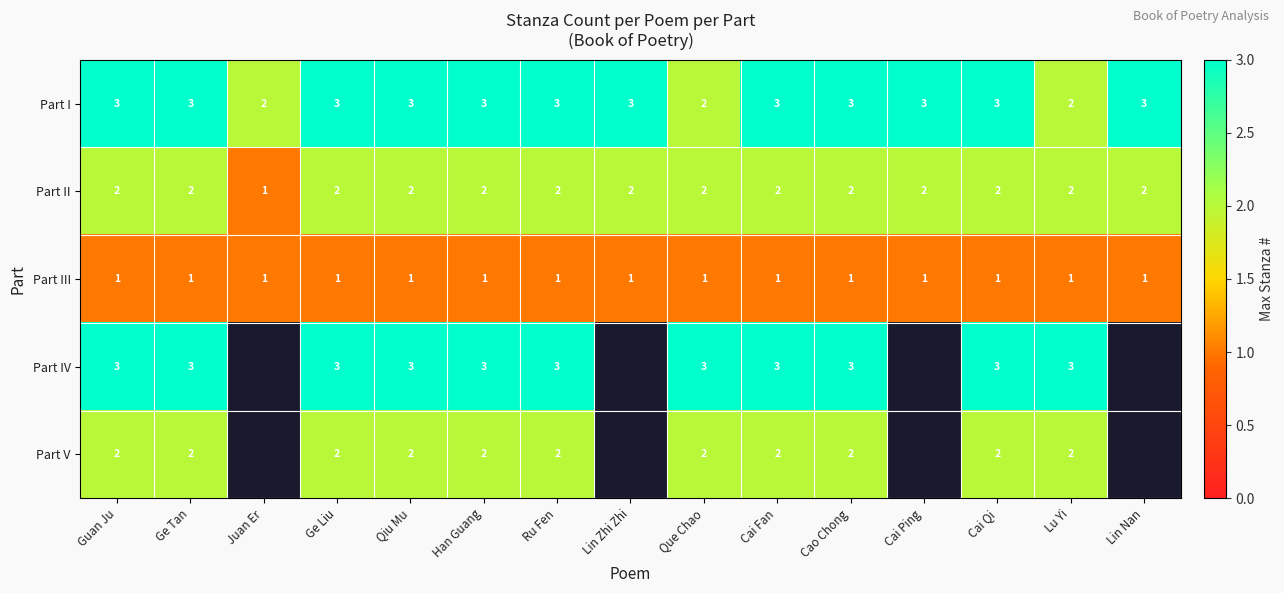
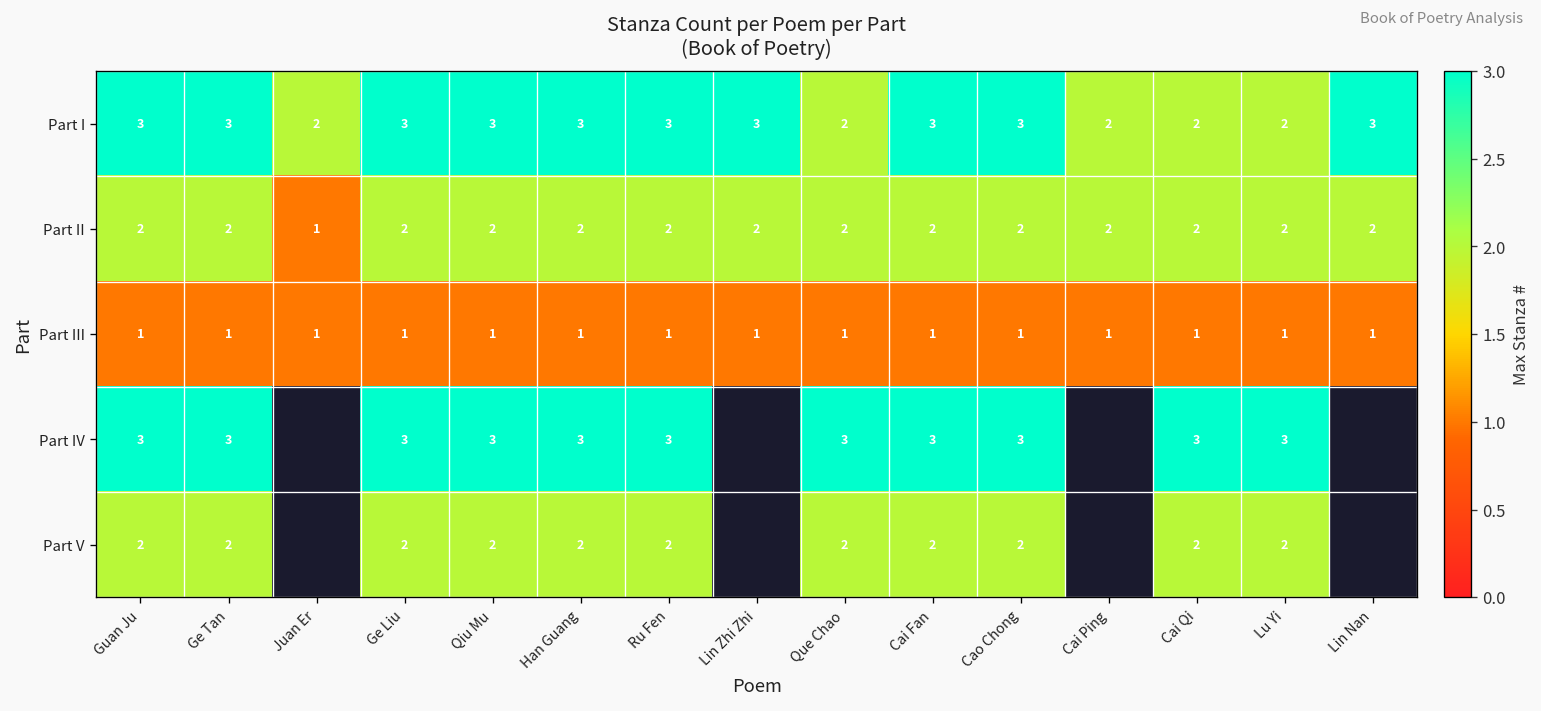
  {
    "Part I": {
      "Guan Ju": 3,
      "Ge Tan": 3,
      "Juan Er": 2,
      "Ge Liu": 3,
      "Qiu Mu": 3,
      "Han Guang": 3,
      "Ru Fen": 3,
      "Lin Zhi Zhi": 3,
      "Que Chao": 2,
      "Cai Fan": 3,
      "Cao Chong": 3,
-     "Cai Ping": 3,
-     "Cai Qi": 3,
+     "Cai Ping": 2,
+     "Cai Qi": 2,
      "Lu Yi": 2,
      "Lin Nan": 3
    },
    "Part II": {
      "Guan Ju": 2,
      "Ge Tan": 2,
      "Juan Er": 1,
      "Ge Liu": 2,
      "Qiu Mu": 2,
      "Han Guang": 2,
      "Ru Fen": 2,
      "Lin Zhi Zhi": 2,
      "Que Chao": 2,
      "Cai Fan": 2,
      "Cao Chong": 2,
      "Cai Ping": 2,
      "Cai Qi": 2,
      "Lu Yi": 2,
      "Lin Nan": 2
    },
    "Part III": {
      "Guan Ju": 1,
      "Ge Tan": 1,
      "Juan Er": 1,
      "Ge Liu": 1,
      "Qiu Mu": 1,
      "Han Guang": 1,
      "Ru Fen": 1,
      "Lin Zhi Zhi": 1,
      "Que Chao": 1,
      "Cai Fan": 1,
      "Cao Chong": 1,
      "Cai Ping": 1,
      "Cai Qi": 1,
      "Lu Yi": 1,
      "Lin Nan": 1
    },
    "Part IV": {
      "Guan Ju": 3,
      "Ge Tan": 3,
      "Ge Liu": 3,
      "Qiu Mu": 3,
      "Han Guang": 3,
      "Ru Fen": 3,
      "Que Chao": 3,
      "Cai Fan": 3,
      "Cao Chong": 3,
      "Cai Qi": 3,
      "Lu Yi": 3
    },
    "Part V": {
      "Guan Ju": 2,
      "Ge Tan": 2,
      "Ge Liu": 2,
      "Qiu Mu": 2,
      "Han Guang": 2,
      "Ru Fen": 2,
      "Que Chao": 2,
      "Cai Fan": 2,
      "Cao Chong": 2,
      "Cai Qi": 2,
      "Lu Yi": 2
    }
  }
